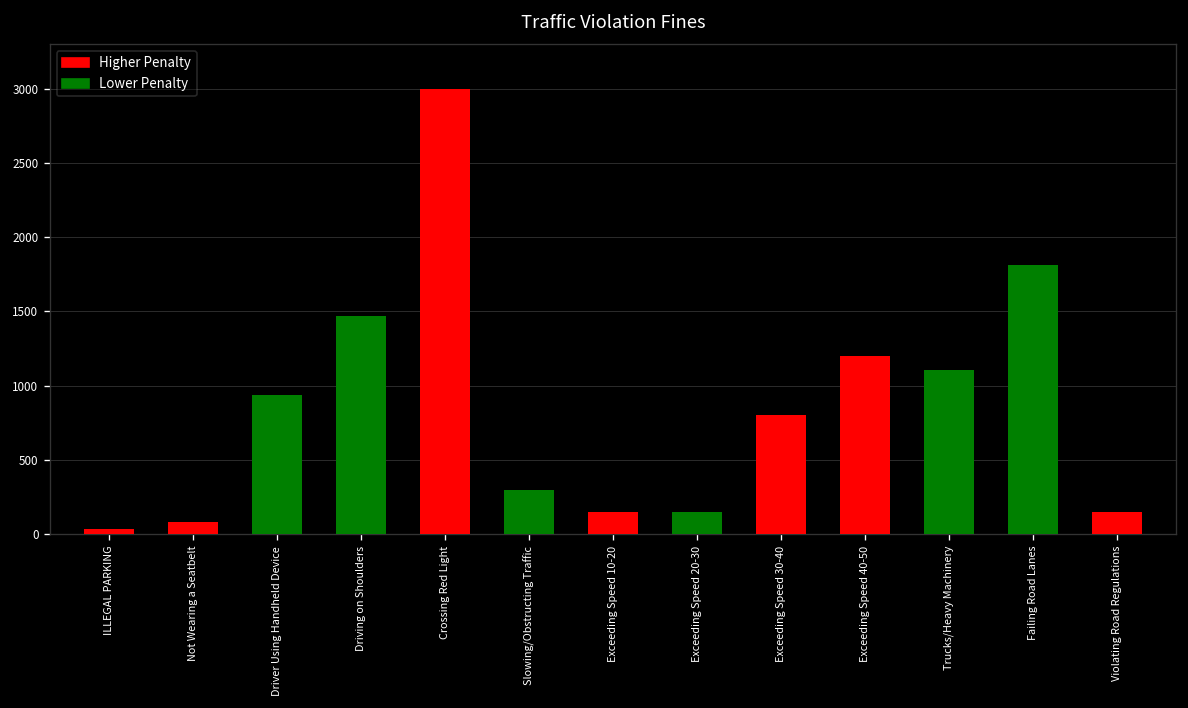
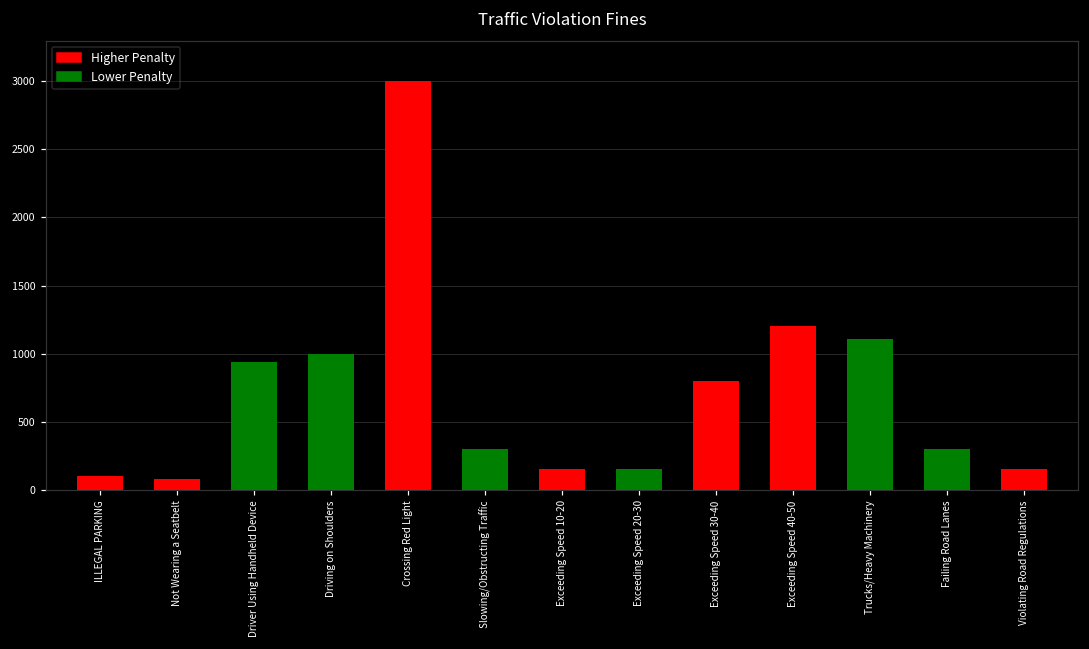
  {
-   "ILLEGAL PARKING": 30,
+   "ILLEGAL PARKING": 100,
    "Not Wearing a Seatbelt": 80,
    "Driver Using Handheld Device": 940,
-   "Driving on Shoulders": 1470,
+   "Driving on Shoulders": 1000,
    "Crossing Red Light": 3000,
    "Slowing/Obstructing Traffic": 300,
    "Exceeding Speed 10-20": 150,
    "Exceeding Speed 20-30": 150,
    "Exceeding Speed 30-40": 800,
    "Exceeding Speed 40-50": 1200,
    "Trucks/Heavy Machinery": 1110,
-   "Failing Road Lanes": 1810,
+   "Failing Road Lanes": 300,
    "Violating Road Regulations": 150
  }
